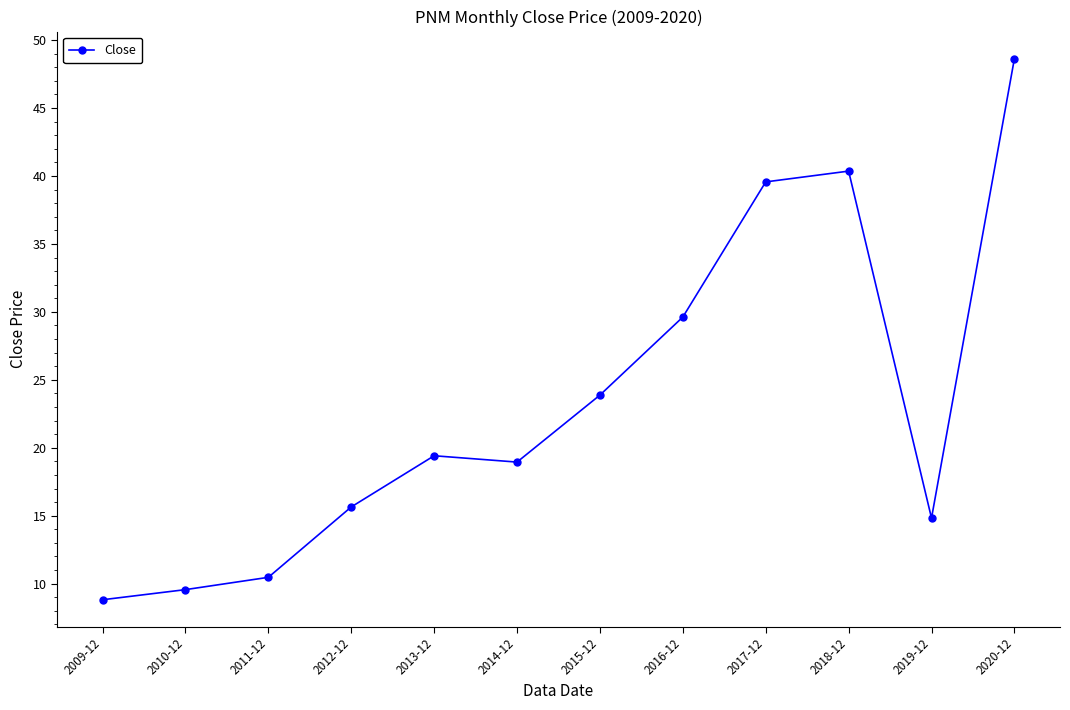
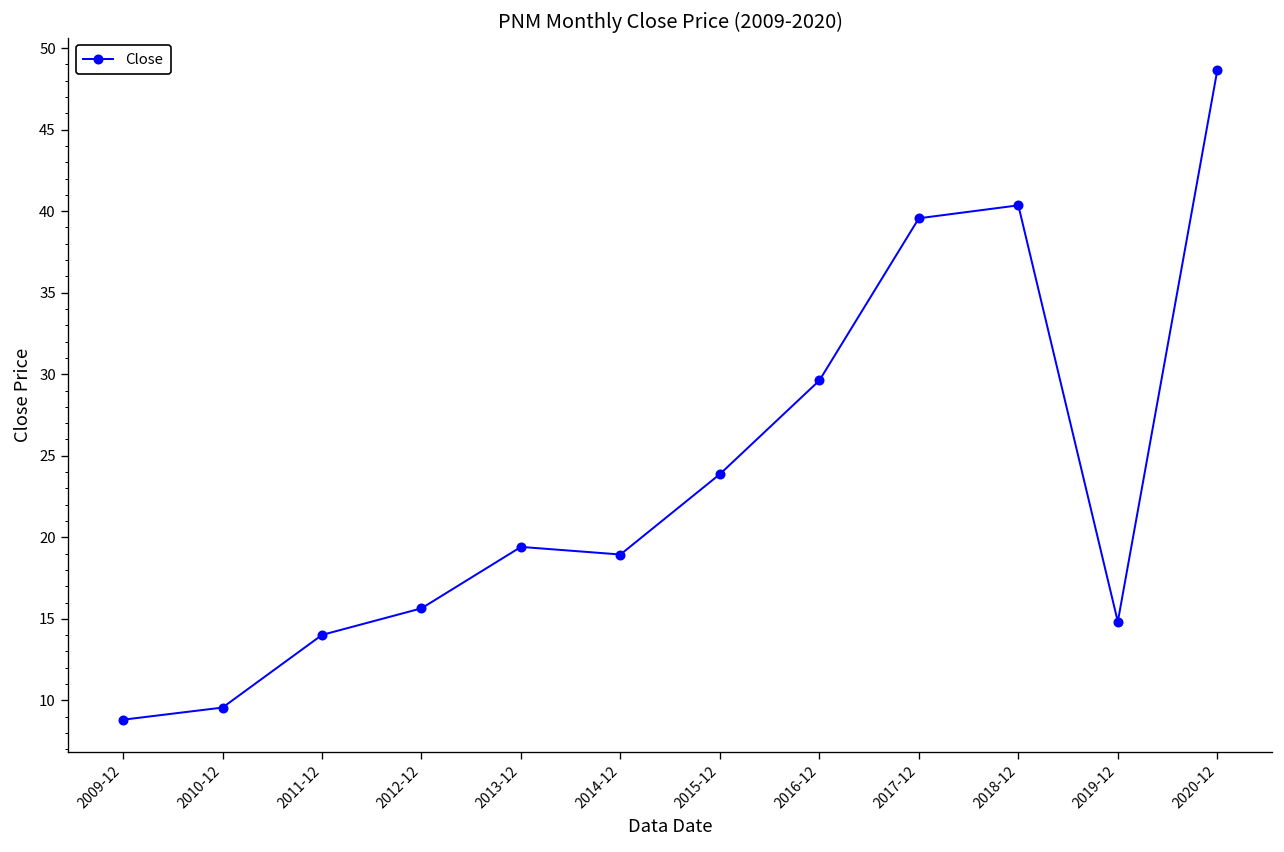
  {
    "2009-12": 8.8,
    "2010-12": 9.6,
-   "2011-12": 10.5,
+   "2011-12": 14.0,
    "2012-12": 15.6,
    "2013-12": 19.4,
    "2014-12": 18.9,
    "2015-12": 23.9,
    "2016-12": 29.6,
    "2017-12": 39.6,
    "2018-12": 40.4,
    "2019-12": 14.8,
    "2020-12": 48.6
  }
